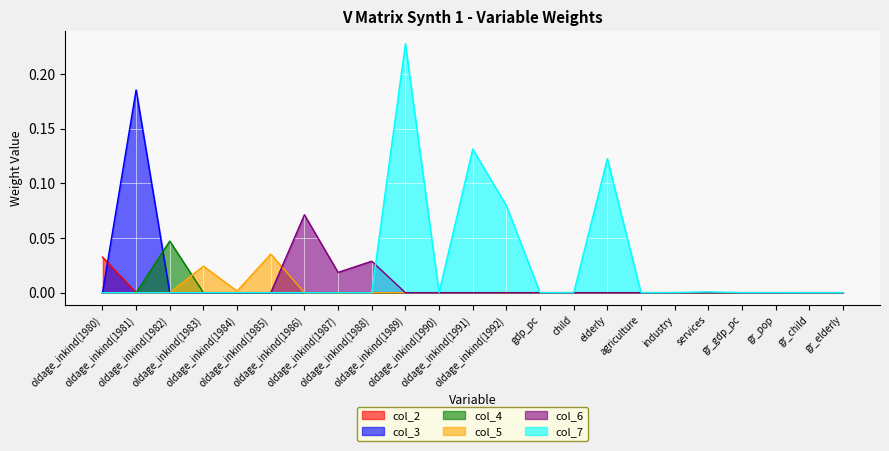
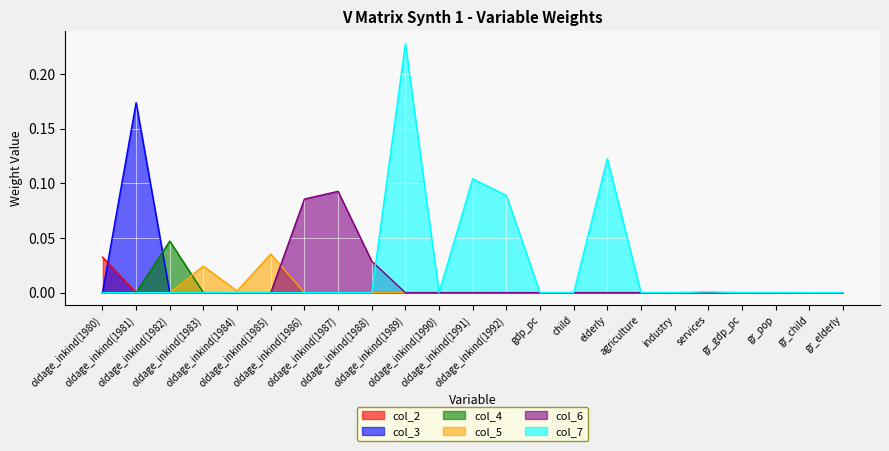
  {
    "col_2": {
      "oldage_inkind(1980)": 0.033
    },
    "col_3": {
-     "oldage_inkind(1981)": 0.186
+     "oldage_inkind(1981)": 0.174
    },
    "col_4": {
      "oldage_inkind(1982)": 0.047
    },
    "col_5": {
      "oldage_inkind(1983)": 0.024,
      "oldage_inkind(1985)": 0.035
    },
    "col_6": {
-     "oldage_inkind(1986)": 0.071,
-     "oldage_inkind(1987)": 0.019,
+     "oldage_inkind(1986)": 0.086,
+     "oldage_inkind(1987)": 0.093,
      "oldage_inkind(1988)": 0.029
    },
    "col_7": {
      "oldage_inkind(1989)": 0.228,
-     "oldage_inkind(1991)": 0.131,
-     "oldage_inkind(1992)": 0.080,
+     "oldage_inkind(1991)": 0.104,
+     "oldage_inkind(1992)": 0.089,
      "elderly": 0.123
    }
  }
